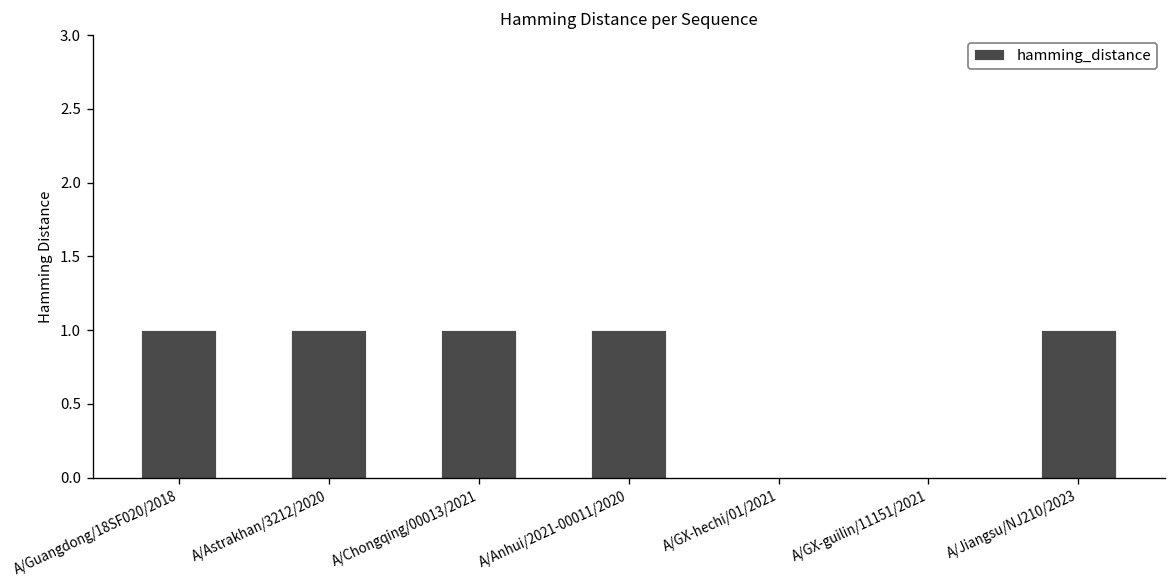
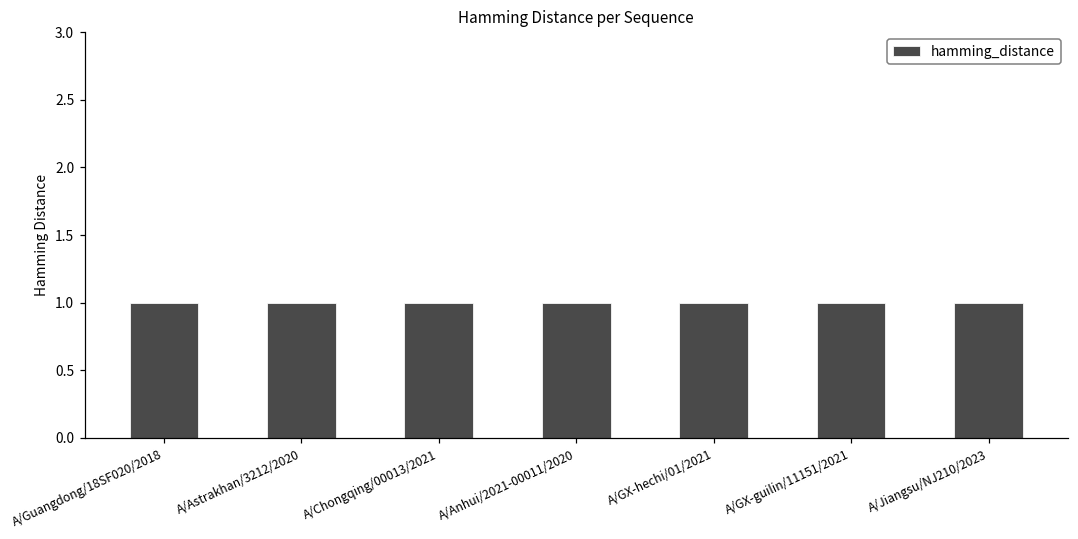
  {
    "A/Guangdong/18SF020/2018": 1,
    "A/Astrakhan/3212/2020": 1,
    "A/Chongqing/00013/2021": 1,
    "A/Anhui/2021-00011/2020": 1,
-   "A/GX-hechi/01/2021": 0,
-   "A/GX-guilin/11151/2021": 0,
+   "A/GX-hechi/01/2021": 1,
+   "A/GX-guilin/11151/2021": 1,
    "A/Jiangsu/NJ210/2023": 1
  }
